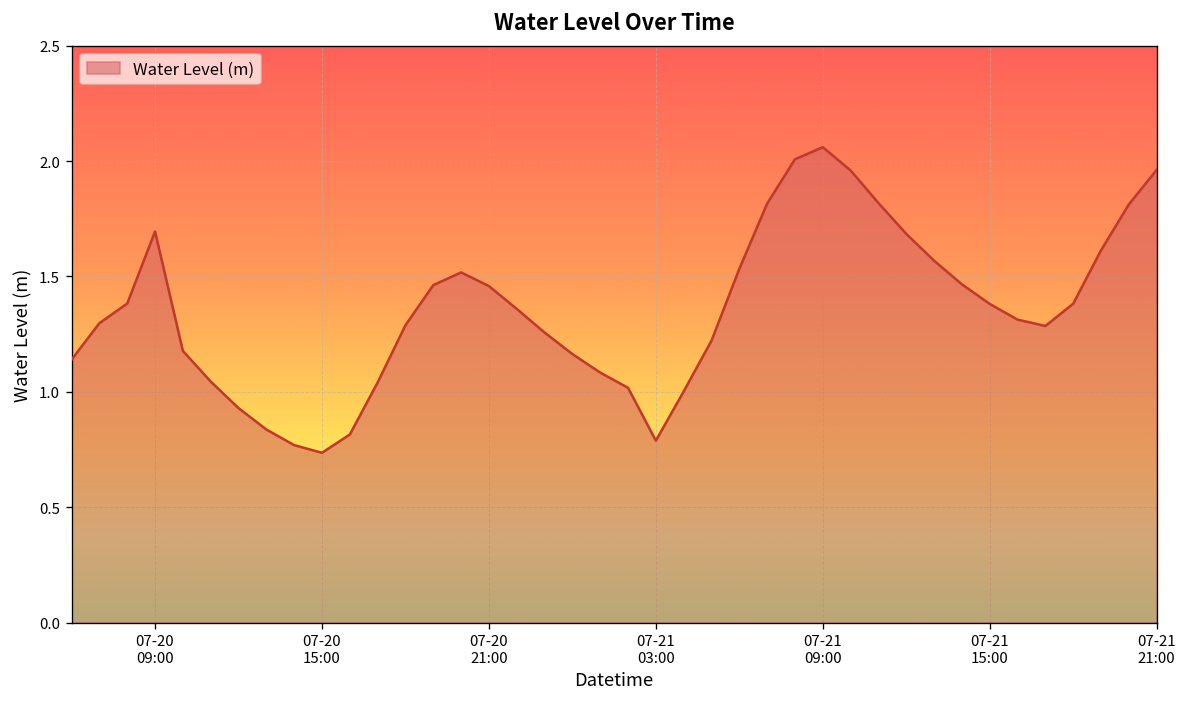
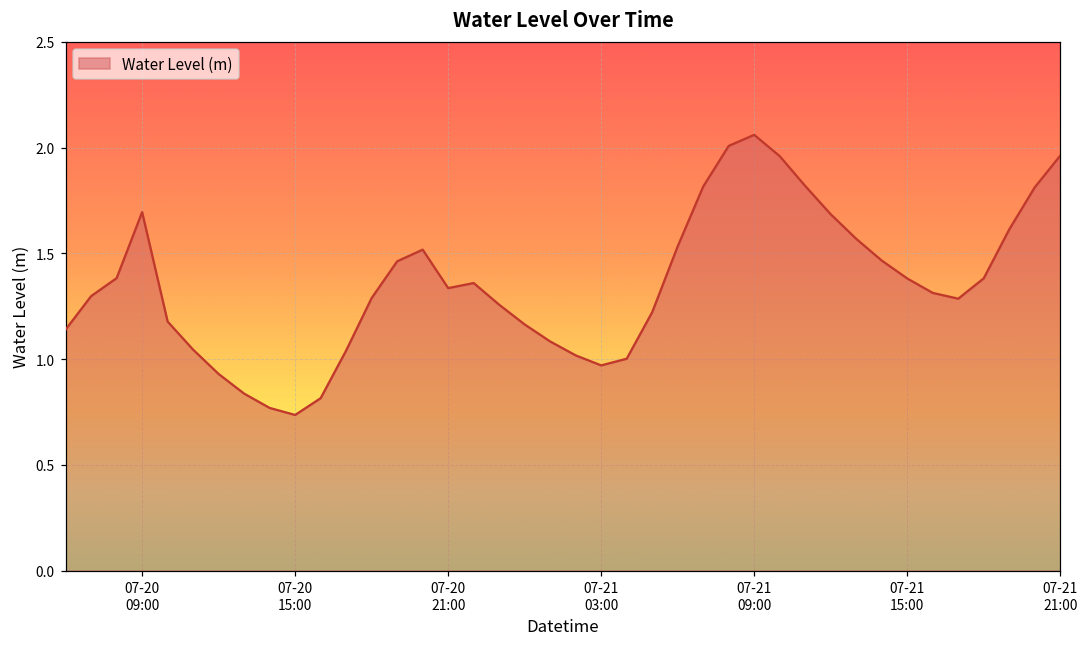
  {
    "07-20 09:00": 1.69,
    "07-20 15:00": 0.74,
-   "07-20 21:00": 1.46,
-   "07-21 03:00": 0.79,
+   "07-20 21:00": 1.34,
+   "07-21 03:00": 0.97,
    "07-21 09:00": 2.06,
    "07-21 15:00": 1.38,
    "07-21 21:00": 1.96
  }
